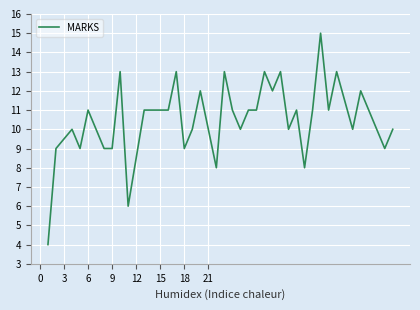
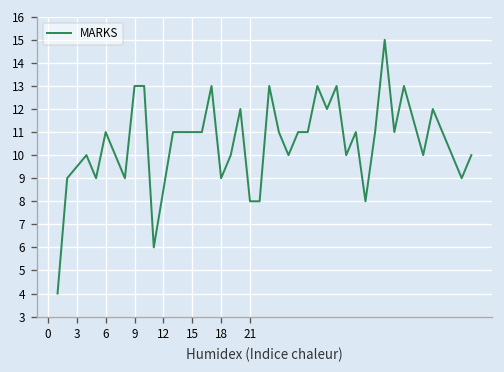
  {
    "6": 11,
-   "9": 9,
+   "9": 13,
    "15": 11,
    "18": 9,
-   "21": 10
+   "21": 8
  }
